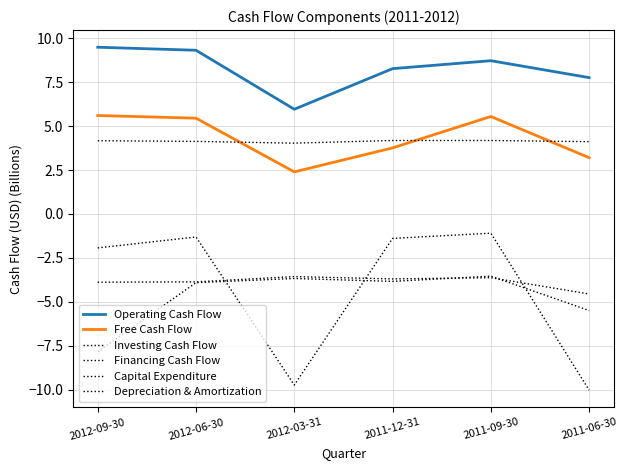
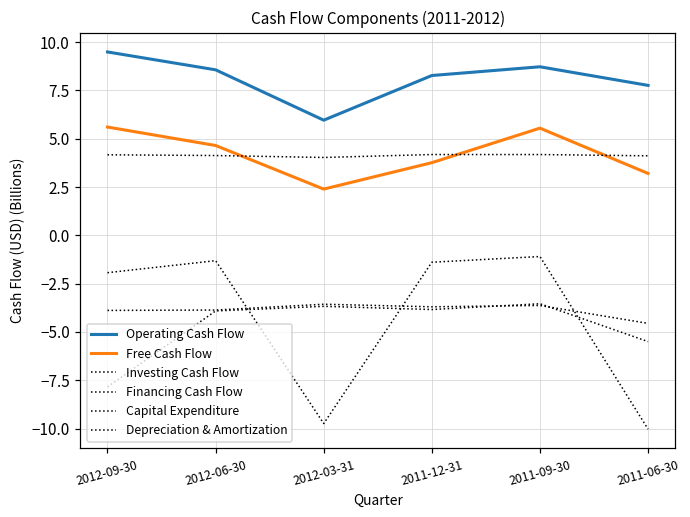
  {
    "Operating Cash Flow": {
      "2012-09-30": 9.5,
-     "2012-06-30": 9.3,
+     "2012-06-30": 8.6,
      "2012-03-31": 6.0,
      "2011-12-31": 8.3,
      "2011-09-30": 8.7,
      "2011-06-30": 7.8
    },
    "Free Cash Flow": {
      "2012-09-30": 5.6,
-     "2012-06-30": 5.4,
+     "2012-06-30": 4.6,
      "2012-03-31": 2.4,
      "2011-12-31": 3.8,
      "2011-09-30": 5.5,
      "2011-06-30": 3.2
    }
  }
